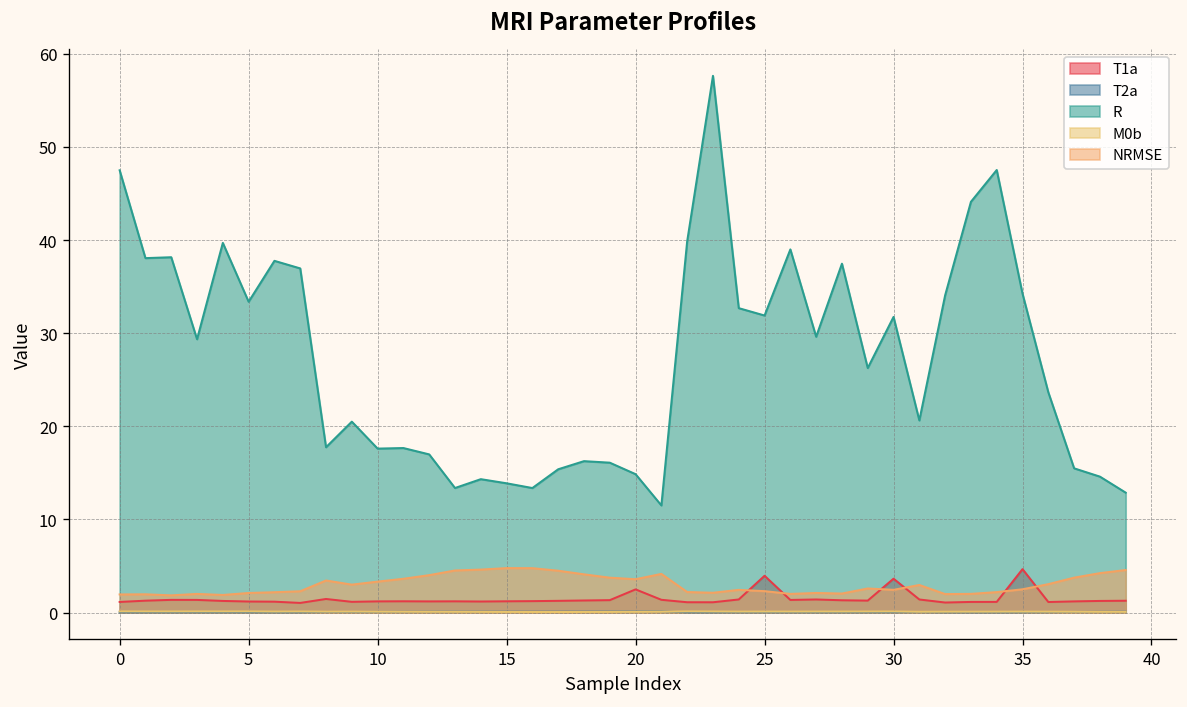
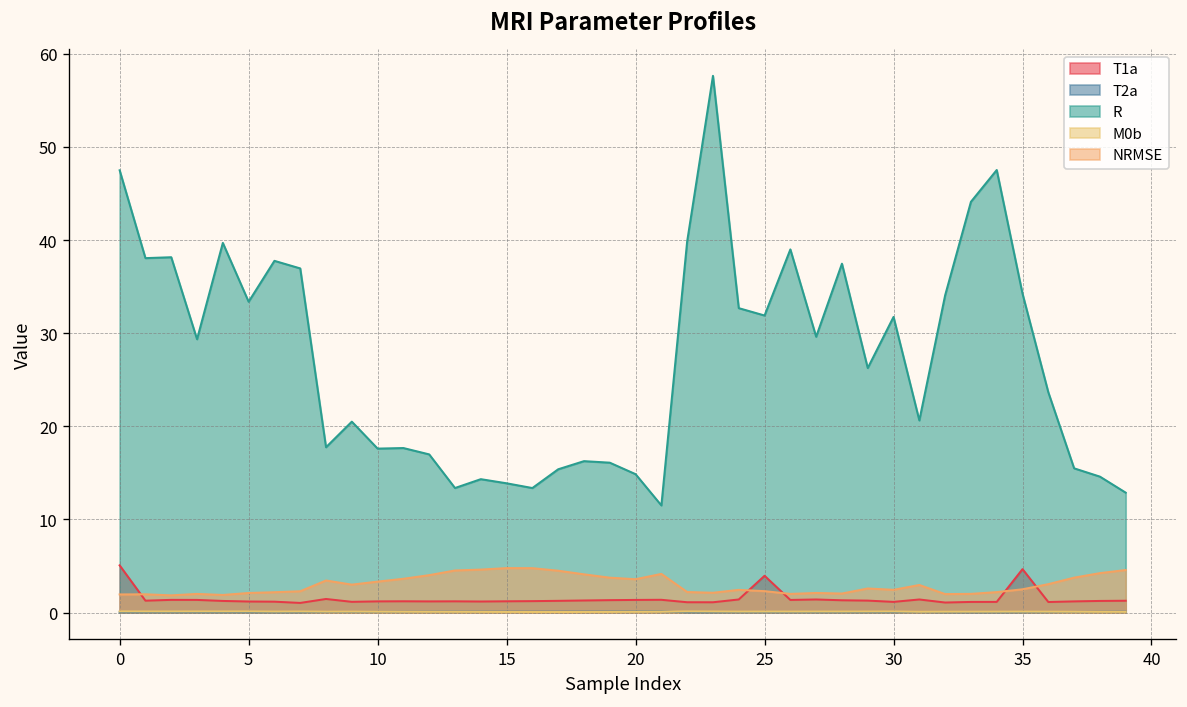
  {
    "T1a": {
-     "0": 1,
+     "0": 5,
      "5": 1,
      "10": 1,
      "15": 1,
-     "20": 2,
+     "20": 1,
      "25": 4,
-     "30": 4,
+     "30": 1,
      "35": 5
    }
  }
